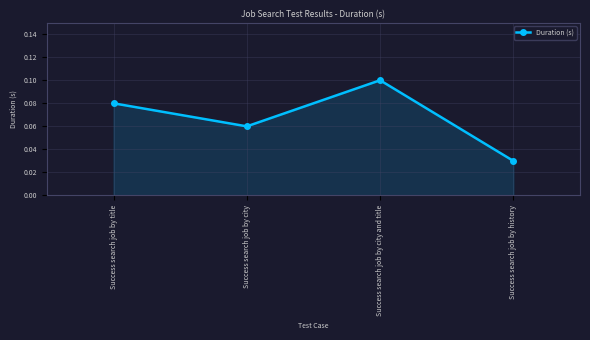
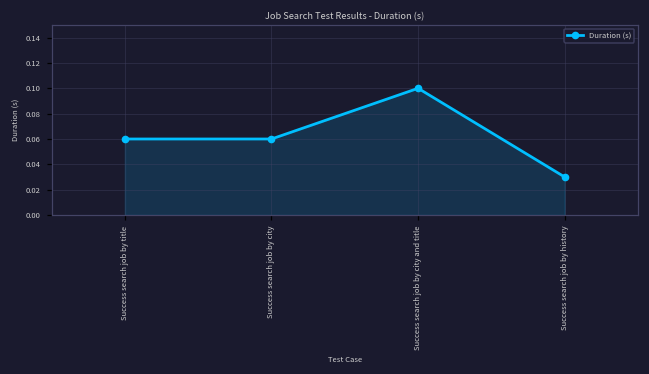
  {
-   "Success search job by title": 0.08,
+   "Success search job by title": 0.06,
    "Success search job by city": 0.06,
    "Success search job by city and title": 0.10,
    "Success search job by history": 0.03
  }
